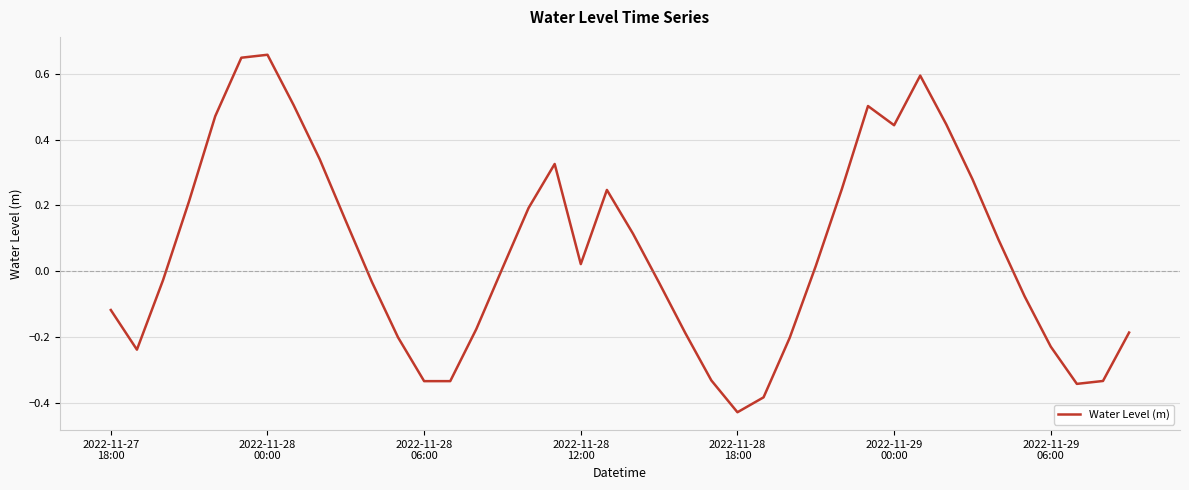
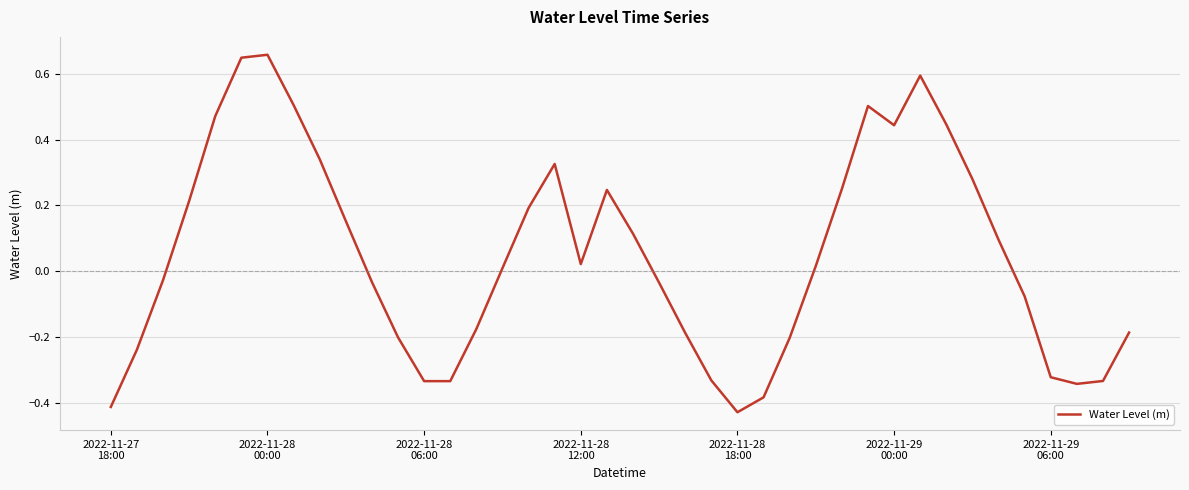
  {
-   "2022-11-27 18:00": -0.12,
+   "2022-11-27 18:00": -0.41,
    "2022-11-28 00:00": 0.66,
    "2022-11-28 06:00": -0.33,
    "2022-11-28 12:00": 0.02,
    "2022-11-28 18:00": -0.43,
    "2022-11-29 00:00": 0.44,
-   "2022-11-29 06:00": -0.23
+   "2022-11-29 06:00": -0.32
  }
